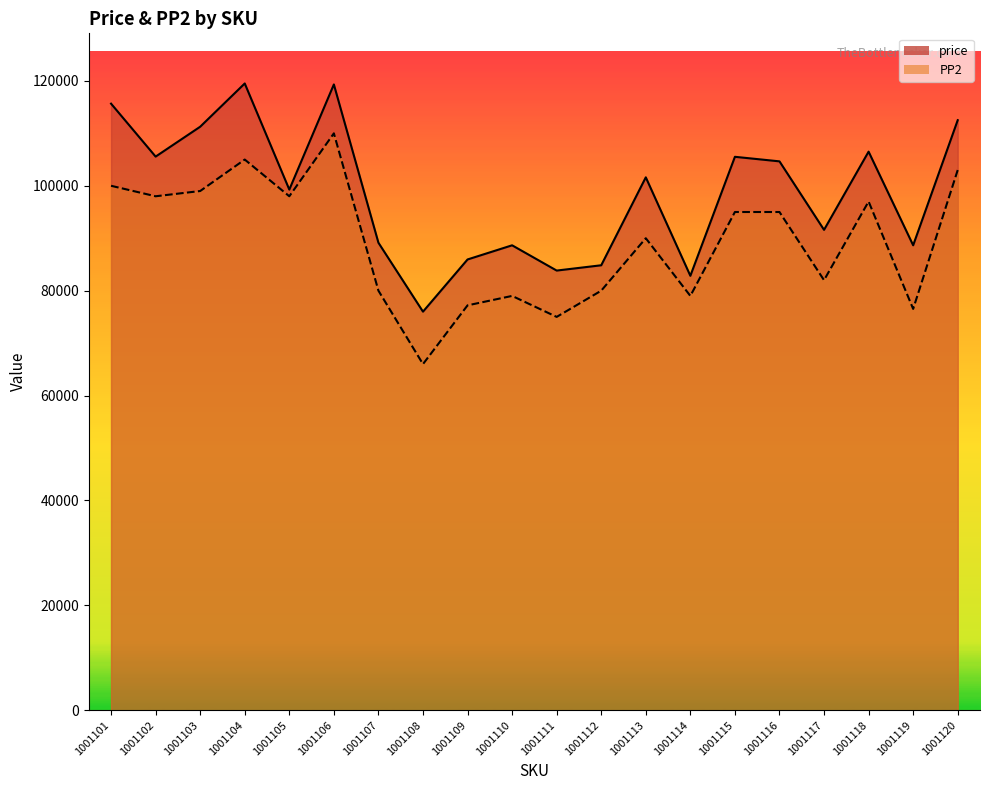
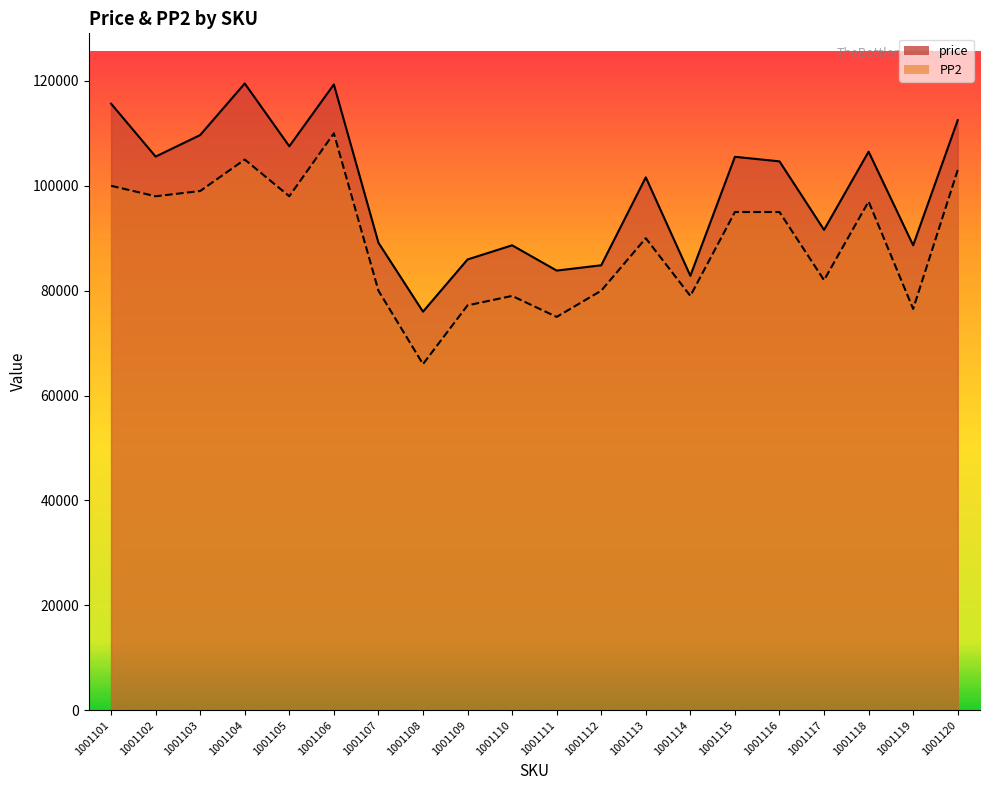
  {
    "price": {
      "1001101": 116000,
      "1001102": 106000,
-     "1001103": 111000,
+     "1001103": 110000,
      "1001104": 120000,
-     "1001105": 99000,
+     "1001105": 108000,
      "1001106": 119000,
      "1001107": 89000,
      "1001108": 76000,
      "1001109": 86000,
      "1001110": 89000,
      "1001111": 84000,
      "1001112": 85000,
      "1001113": 102000,
      "1001114": 83000,
      "1001115": 106000,
      "1001116": 105000,
      "1001117": 92000,
      "1001118": 107000,
      "1001119": 89000,
      "1001120": 113000
    },
    "PP2": {
      "1001101": 100000,
      "1001102": 98000,
      "1001103": 99000,
      "1001104": 105000,
      "1001105": 98000,
      "1001106": 110000,
      "1001107": 80000,
      "1001108": 66000,
      "1001109": 77000,
      "1001110": 79000,
      "1001111": 75000,
      "1001112": 80000,
      "1001113": 90000,
      "1001114": 79000,
      "1001115": 95000,
      "1001116": 95000,
      "1001117": 82000,
      "1001118": 97000,
      "1001119": 77000,
      "1001120": 103000
    }
  }
